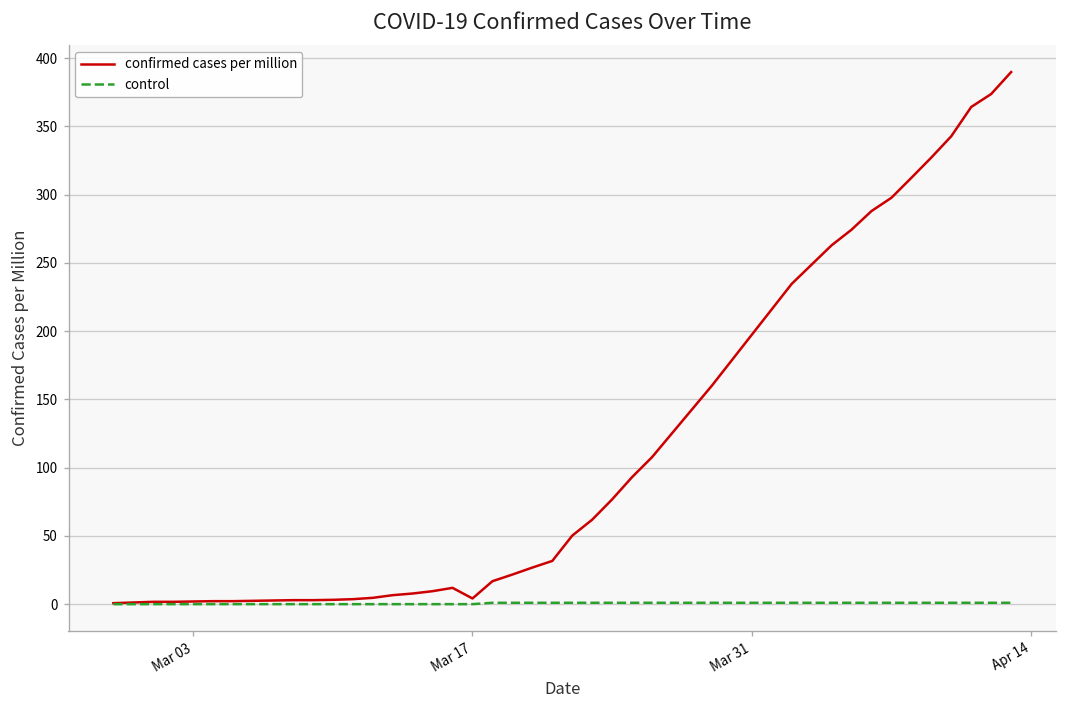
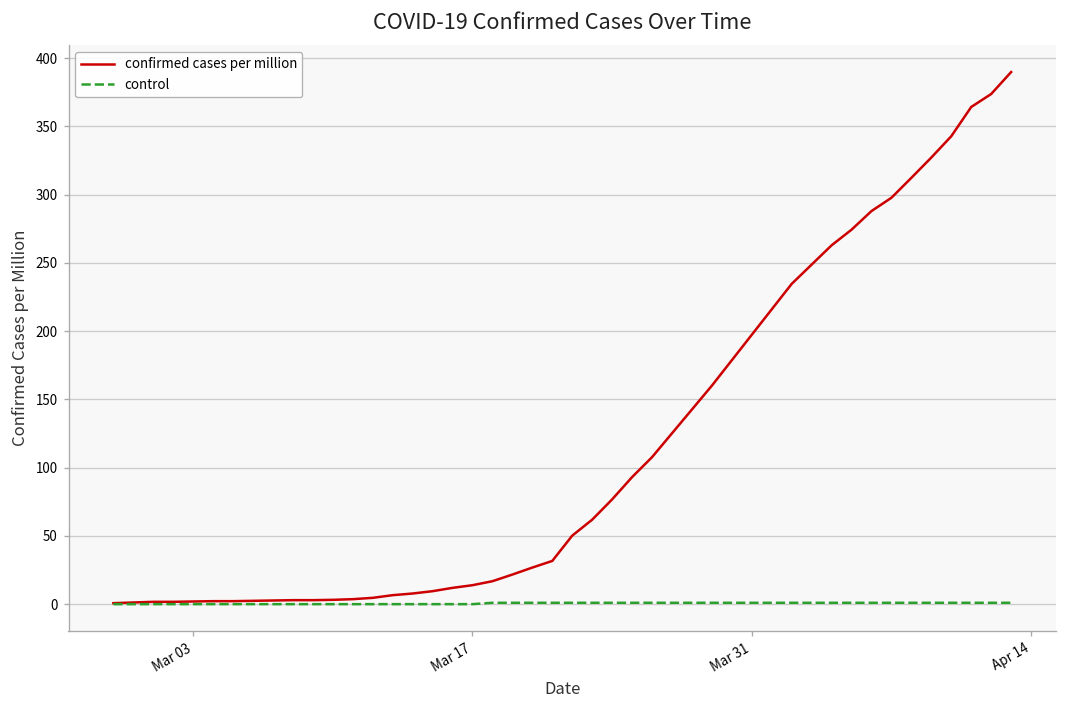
  {
    "confirmed cases per million": {
-     "Mar 17": 4
+     "Mar 17": 14
    },
    "control": {
      "Mar 17": 0
    }
  }
